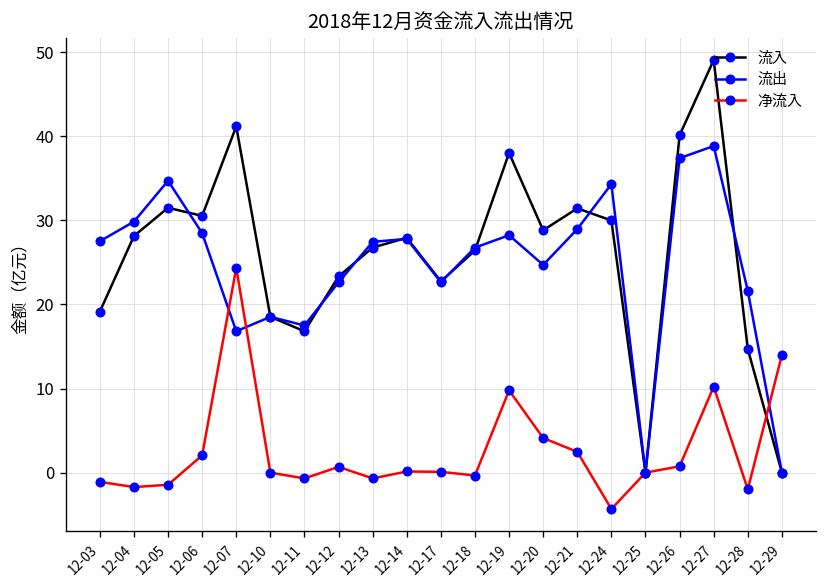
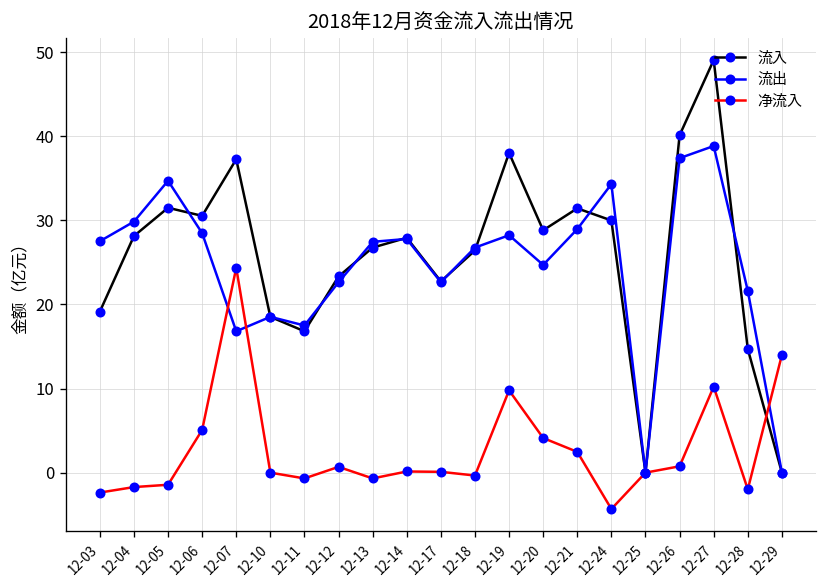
  {
    "流入": {
      "12-03": 19,
      "12-04": 28,
      "12-05": 32,
      "12-06": 31,
-     "12-07": 41,
+     "12-07": 37,
      "12-11": 17,
      "12-12": 23,
      "12-13": 27,
      "12-19": 38,
      "12-20": 29,
      "12-21": 31,
      "12-24": 30,
      "12-26": 40,
      "12-27": 49,
      "12-28": 15
    },
    "流出": {
      "12-03": 28,
      "12-04": 30,
      "12-05": 35,
      "12-06": 28,
      "12-07": 17,
      "12-11": 18,
      "12-12": 23,
      "12-13": 27,
      "12-19": 28,
      "12-20": 25,
      "12-21": 29,
      "12-24": 34,
      "12-26": 37,
      "12-27": 39,
      "12-28": 22
    },
    "净流入": {
-     "12-03": -1,
+     "12-03": -2,
      "12-04": -2,
      "12-05": -1,
-     "12-06": 2,
+     "12-06": 5,
      "12-07": 24,
      "12-10": 0,
      "12-11": -1,
      "12-12": 1,
      "12-13": -1,
      "12-14": 0,
      "12-17": 0,
      "12-18": 0,
      "12-19": 10,
      "12-20": 4,
      "12-21": 2,
      "12-24": -4,
      "12-26": 1,
      "12-27": 10,
      "12-28": -2,
      "12-29": 14
    }
  }
